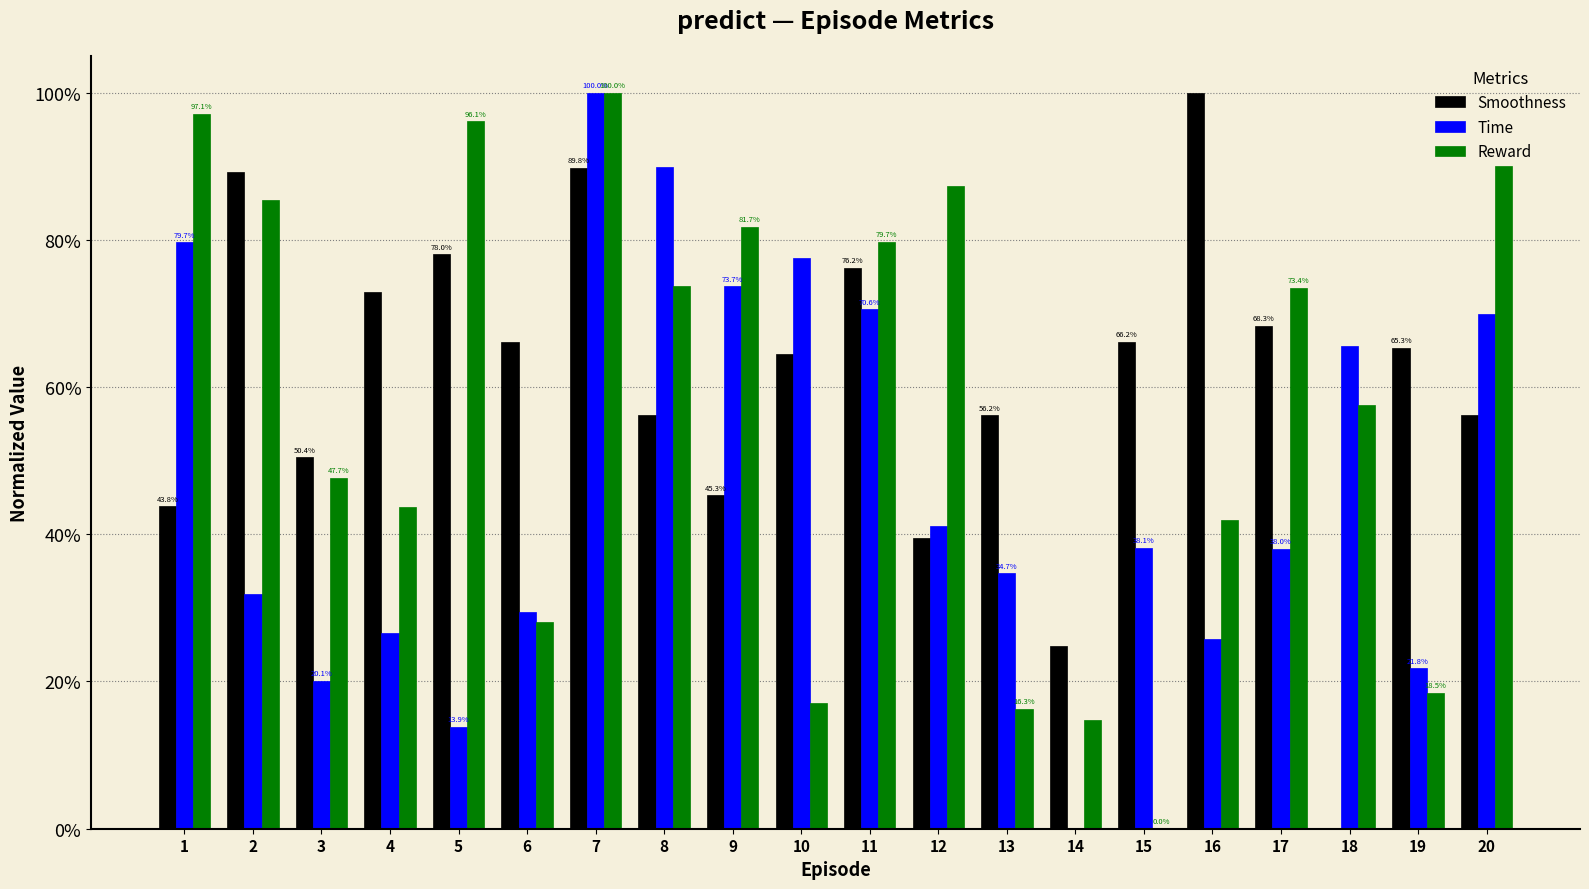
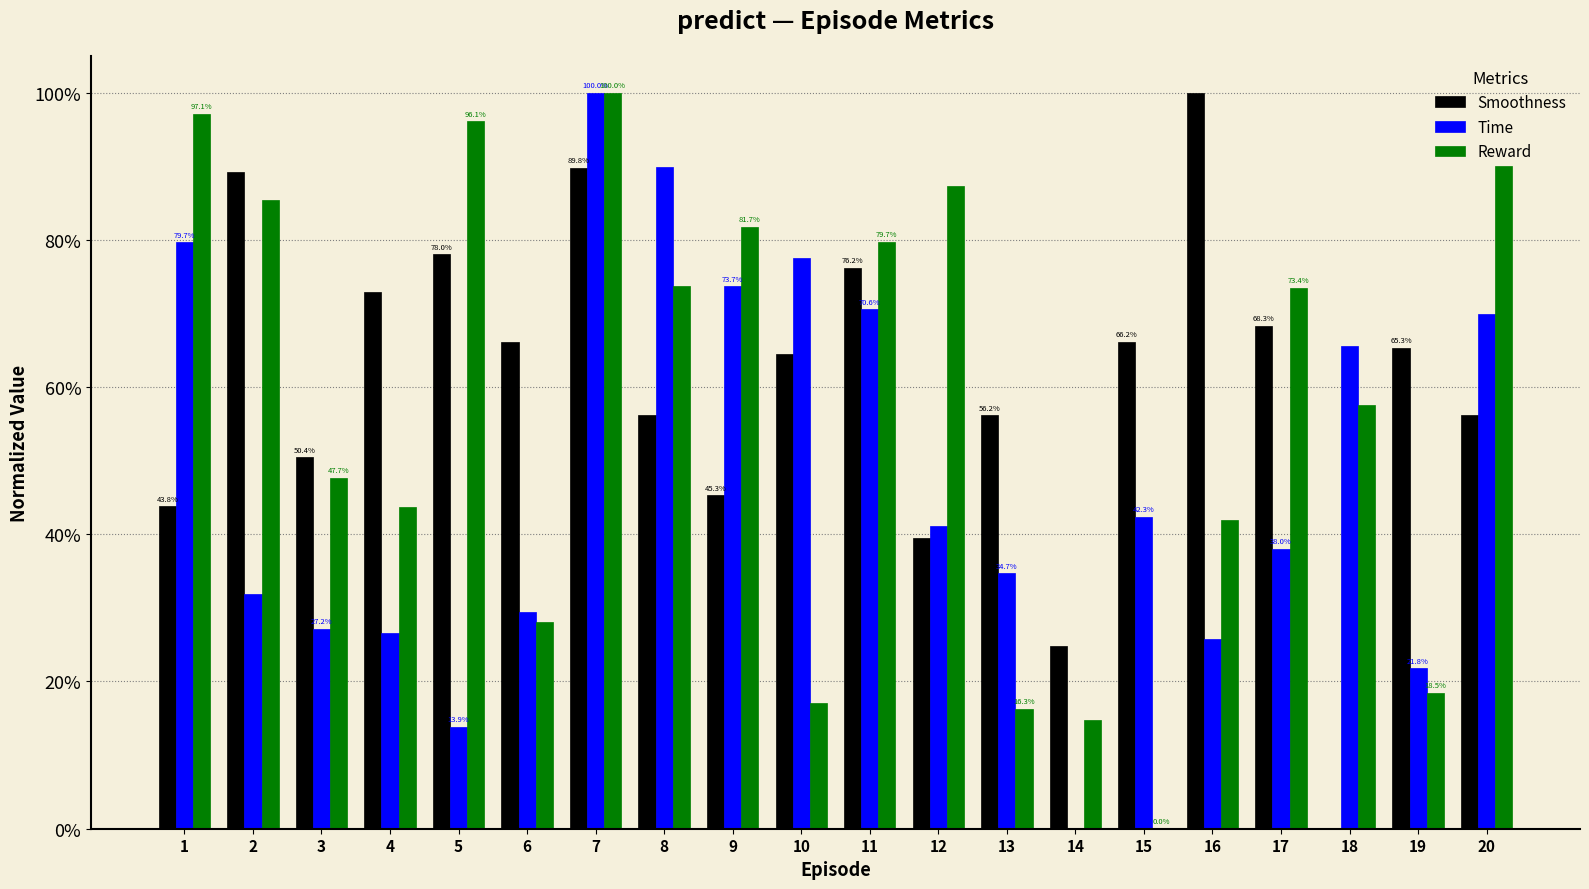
  {
    "Smoothness": {
      "1": "43.8%",
      "3": "50.4%",
      "5": "78.0%",
      "7": "89.8%",
      "9": "45.3%",
      "11": "76.2%",
      "13": "56.2%",
      "15": "66.2%",
      "17": "68.3%",
      "19": "65.3%"
    },
    "Time": {
      "1": "79.7%",
-     "3": "20.1%",
+     "3": "27.2%",
      "5": "13.9%",
      "9": "73.7%",
      "11": "70.6%",
      "13": "34.7%",
-     "15": "38.1%",
+     "15": "42.3%",
      "17": "38.0%",
      "19": "21.8%"
    },
    "Reward": {
      "1": "97.1%",
      "3": "47.7%",
      "5": "96.1%",
      "9": "81.7%",
      "11": "79.7%",
      "13": "16.3%",
      "15": "0.0%",
      "17": "73.4%",
      "19": "18.5%"
    }
  }
